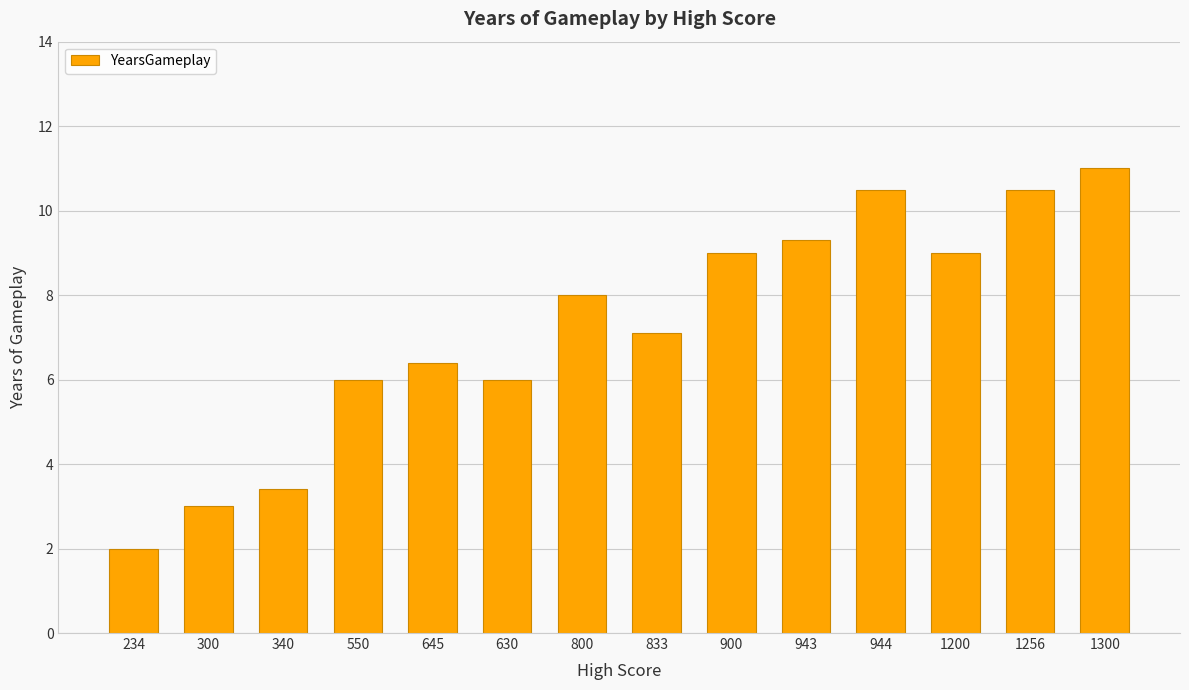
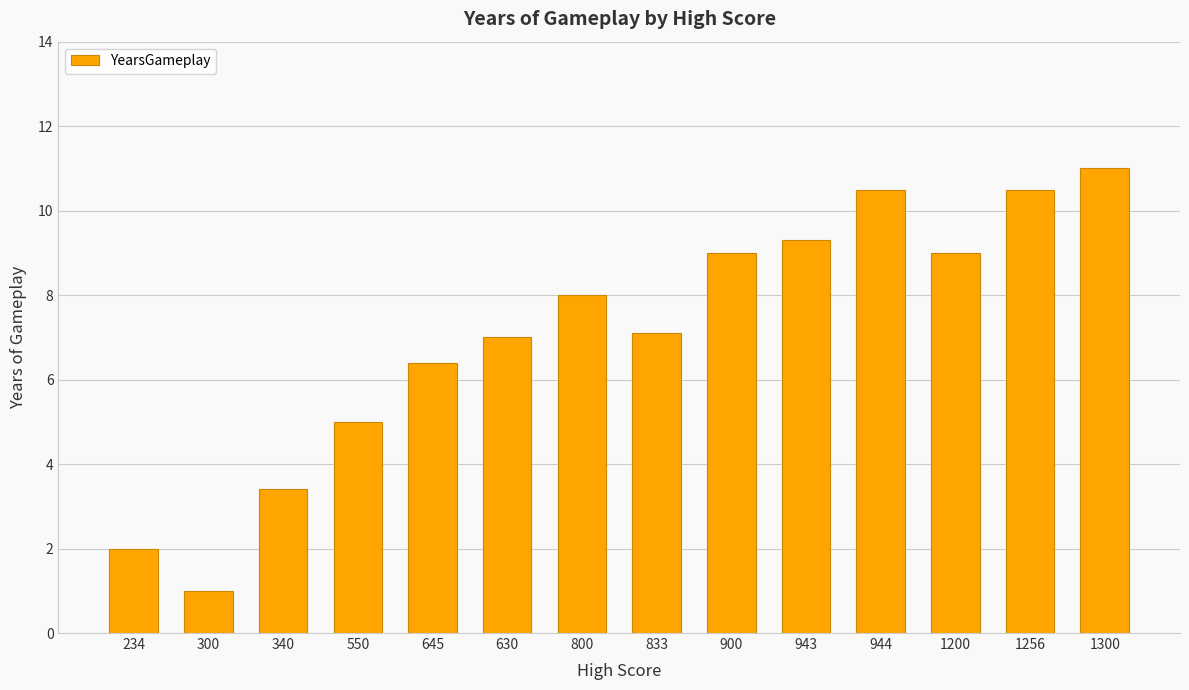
  {
    "234": 2,
-   "300": 3,
+   "300": 1,
    "340": 3.4,
-   "550": 6,
+   "550": 5,
    "645": 6.4,
-   "630": 6,
+   "630": 7,
    "800": 8,
    "833": 7.1,
    "900": 9,
    "943": 9.3,
    "944": 10.5,
    "1200": 9,
    "1256": 10.5,
    "1300": 11
  }
